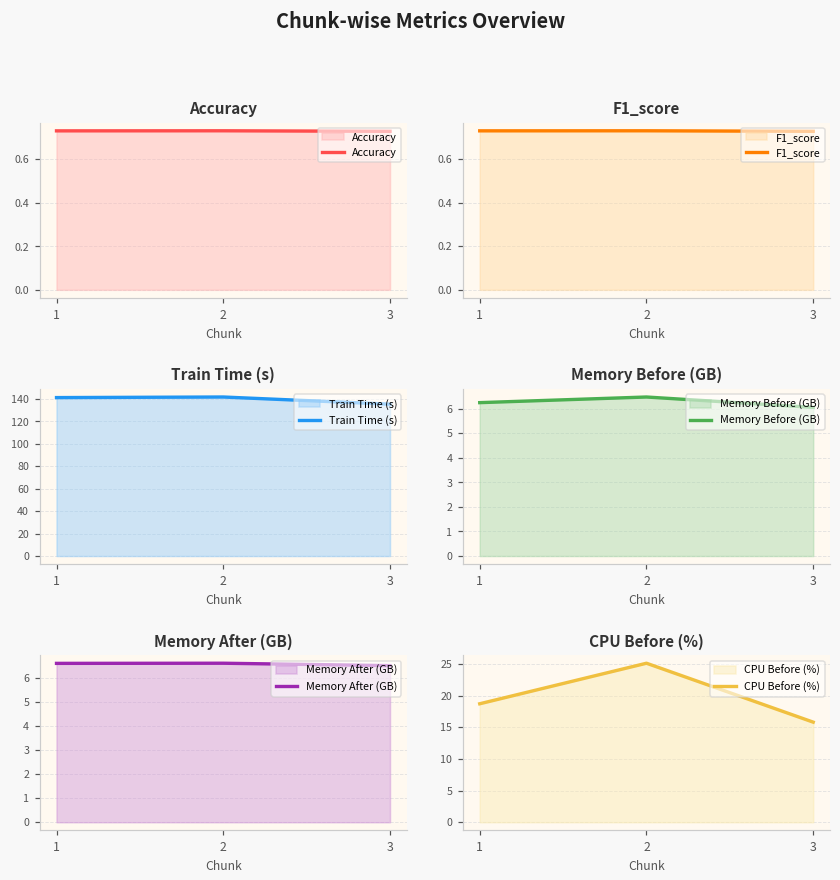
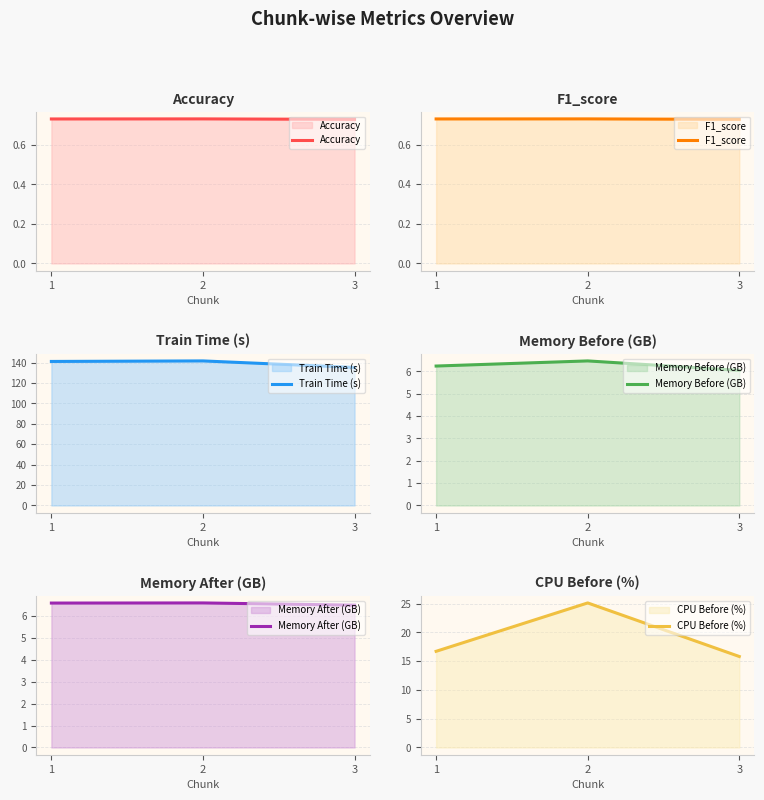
  {
    "Accuracy": {
      "1": 0.73,
      "2": 0.73
    },
    "F1_score": {
      "1": 0.73,
      "2": 0.73
    },
    "Train Time (s)": {
      "1": 141,
      "2": 142
    },
    "Memory Before (GB)": {
      "1": 6.2,
      "2": 6.5
    },
    "Memory After (GB)": {
      "1": 6.6,
      "2": 6.6
    },
    "CPU Before (%)": {
-     "1": 19,
+     "1": 17,
      "2": 25,
      "3": 16
    }
  }
